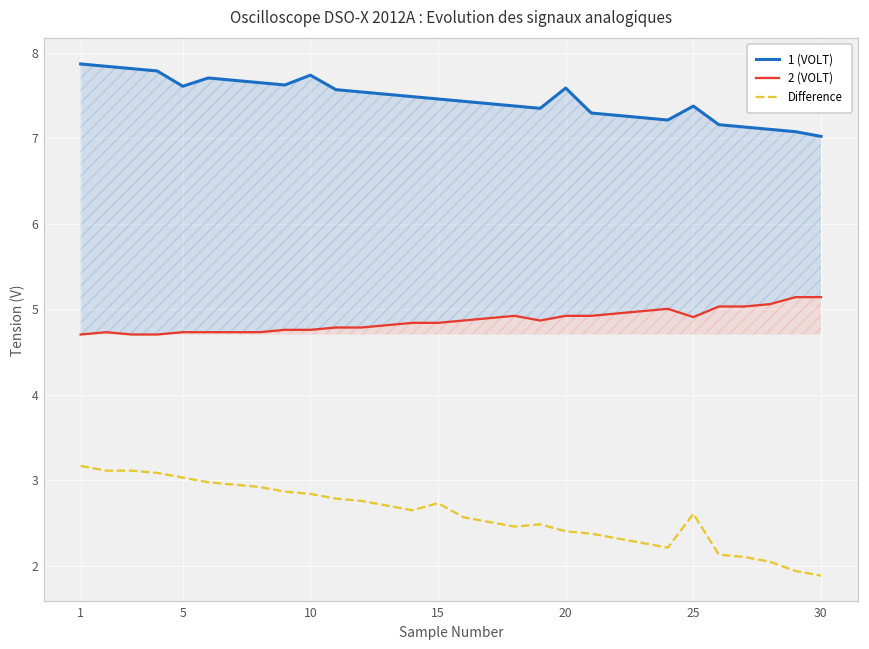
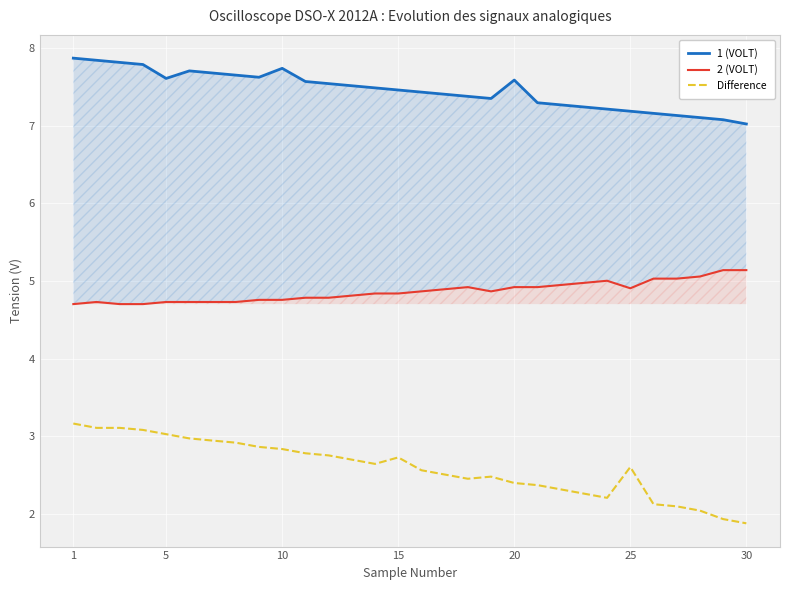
  {
    "1 (VOLT)": {
      "1": 7.9,
      "5": 7.6,
      "10": 7.7,
      "15": 7.5,
      "20": 7.6,
-     "25": 7.4,
+     "25": 7.2,
      "30": 7.0
    },
    "2 (VOLT)": {
      "1": 4.7,
      "5": 4.7,
      "10": 4.8,
      "15": 4.8,
      "20": 4.9,
      "25": 4.9,
      "30": 5.1
    },
    "Difference": {
      "1": 3.2,
      "5": 3.0,
      "10": 2.8,
      "15": 2.7,
      "20": 2.4,
      "25": 2.6,
      "30": 1.9
    }
  }
